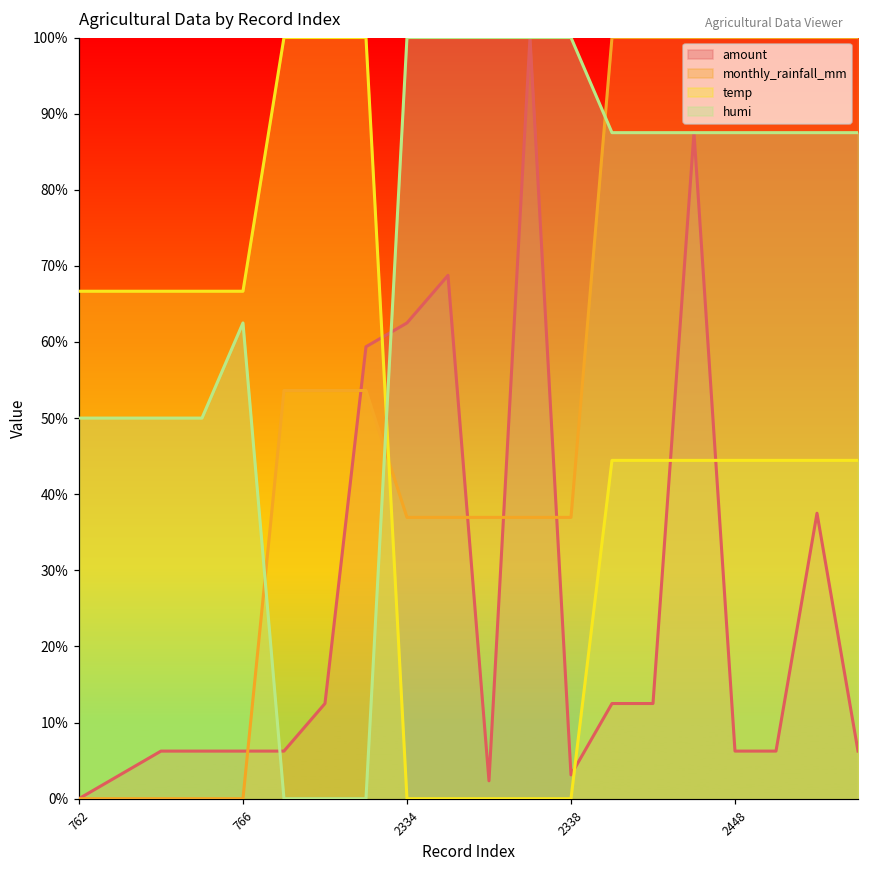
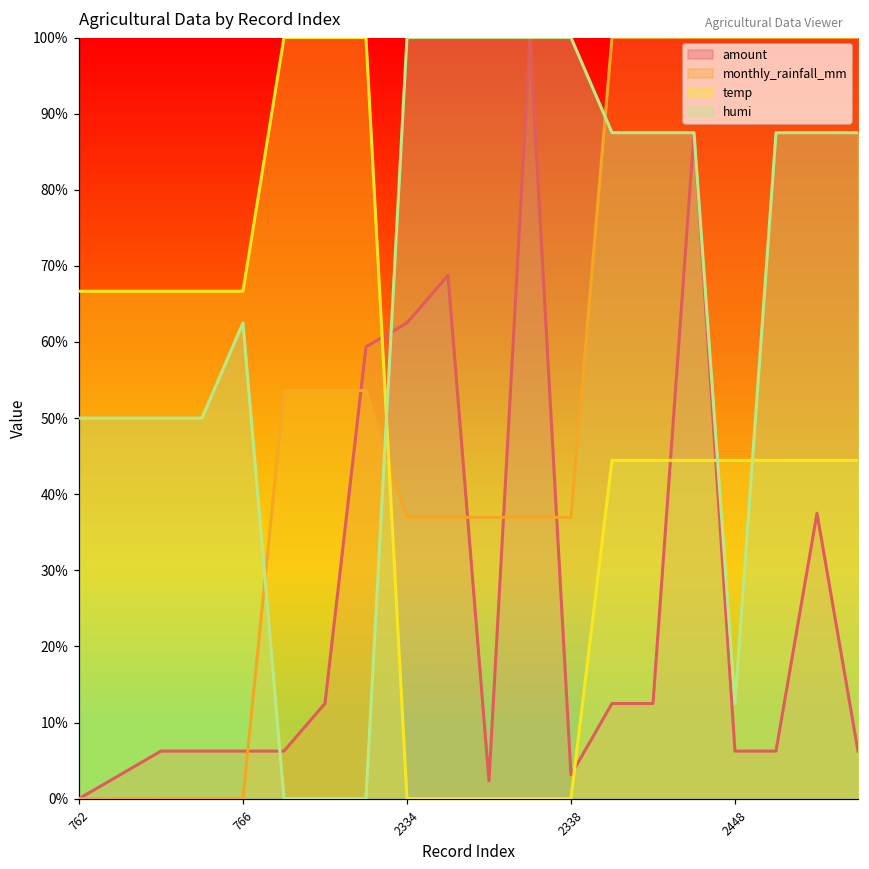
  {
    "humi": {
      "762": "50%",
      "766": "63%",
      "2334": "100%",
      "2338": "100%",
-     "2448": "88%"
+     "2448": "13%"
    }
  }
